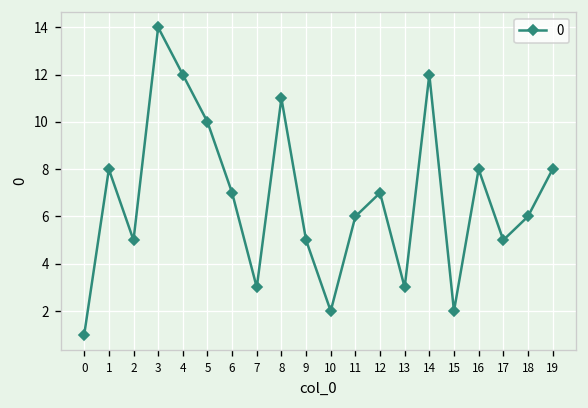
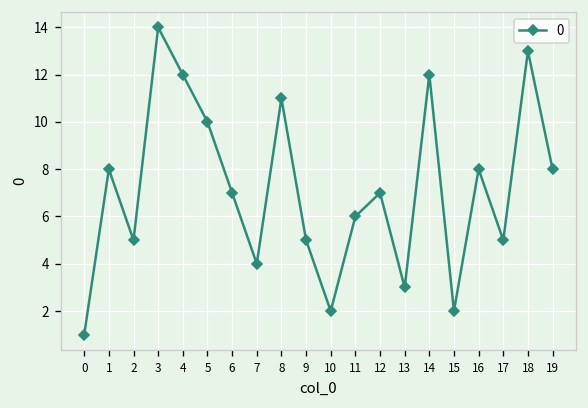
  {
    "0": 1,
    "1": 8,
    "2": 5,
    "3": 14,
    "4": 12,
    "5": 10,
    "6": 7,
-   "7": 3,
+   "7": 4,
    "8": 11,
    "9": 5,
    "10": 2,
    "11": 6,
    "12": 7,
    "13": 3,
    "14": 12,
    "15": 2,
    "16": 8,
    "17": 5,
-   "18": 6,
+   "18": 13,
    "19": 8
  }
